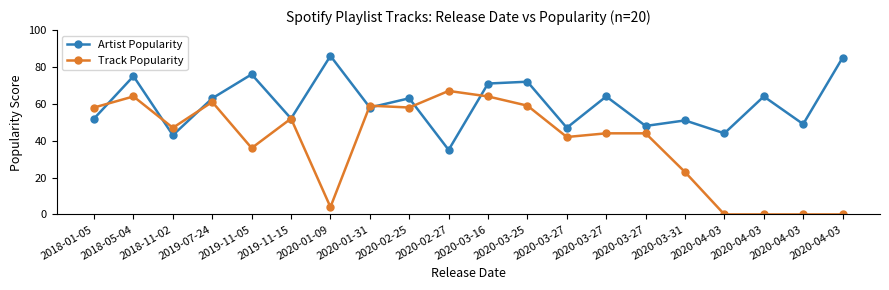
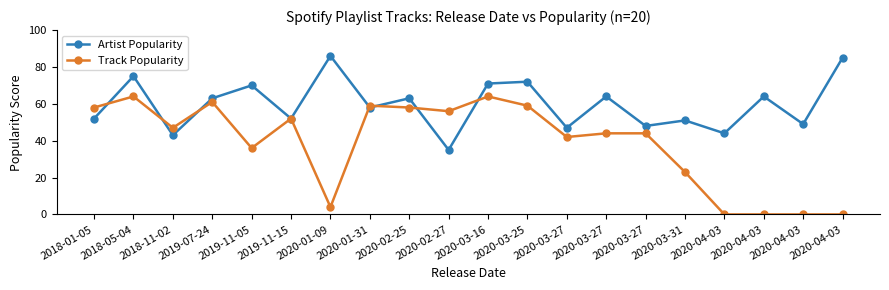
  {
    "Artist Popularity": {
      "2018-01-05": 52,
      "2018-05-04": 75,
      "2018-11-02": 43,
      "2019-07-24": 63,
-     "2019-11-05": 76,
+     "2019-11-05": 70,
      "2020-01-09": 86,
      "2020-02-25": 63,
      "2020-02-27": 35,
      "2020-03-16": 71,
      "2020-03-25": 72,
      "2020-03-31": 51
    },
    "Track Popularity": {
      "2018-01-05": 58,
      "2018-05-04": 64,
      "2018-11-02": 47,
      "2019-07-24": 61,
      "2019-11-05": 36,
      "2020-01-09": 4,
      "2020-02-25": 58,
-     "2020-02-27": 67,
+     "2020-02-27": 56,
      "2020-03-16": 64,
      "2020-03-25": 59,
      "2020-03-31": 23
    }
  }
